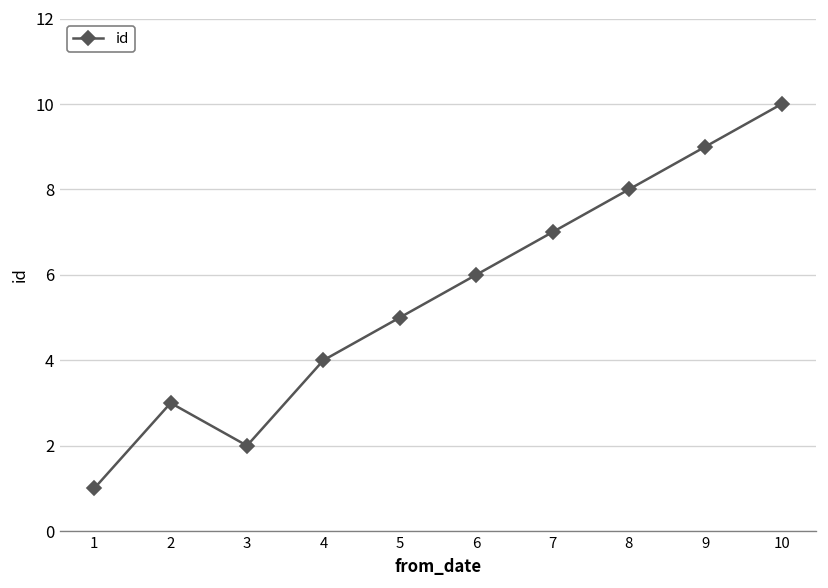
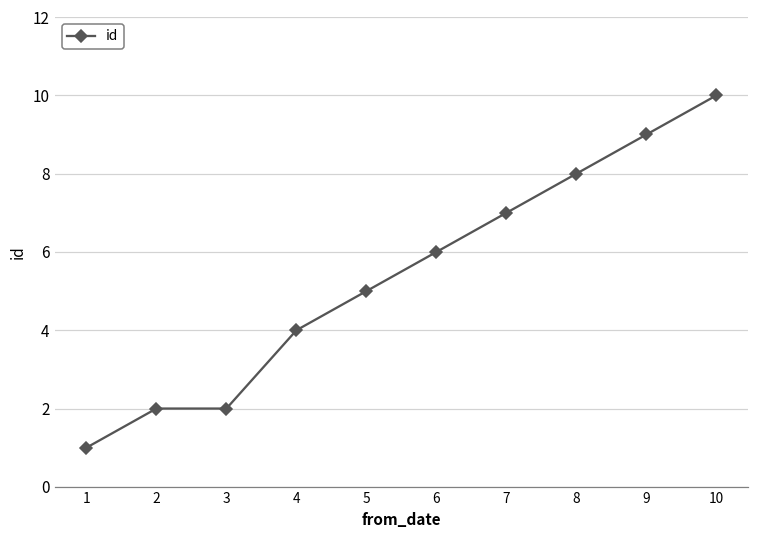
  {
    "1": 1,
-   "2": 3,
+   "2": 2,
    "3": 2,
    "4": 4,
    "5": 5,
    "6": 6,
    "7": 7,
    "8": 8,
    "9": 9,
    "10": 10
  }
